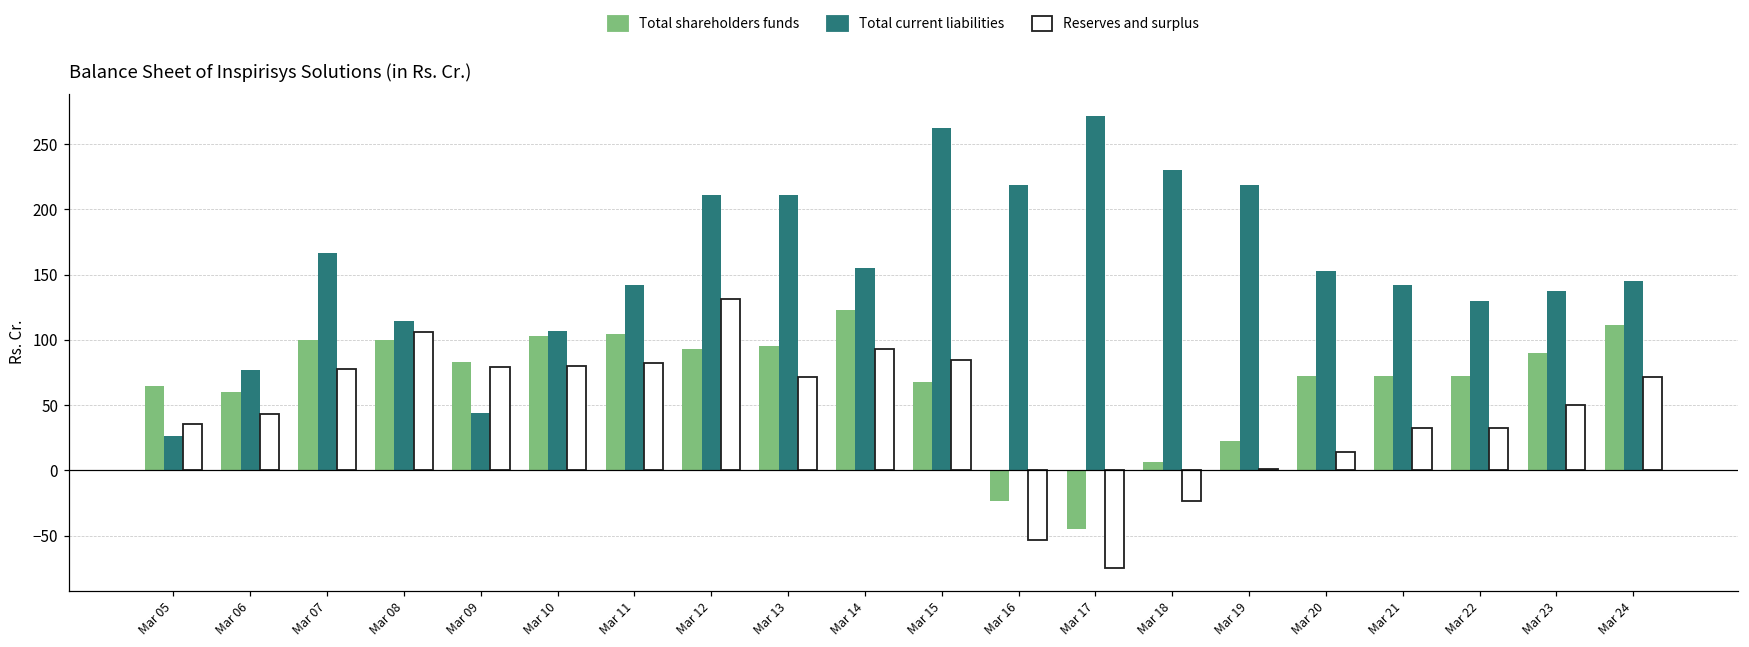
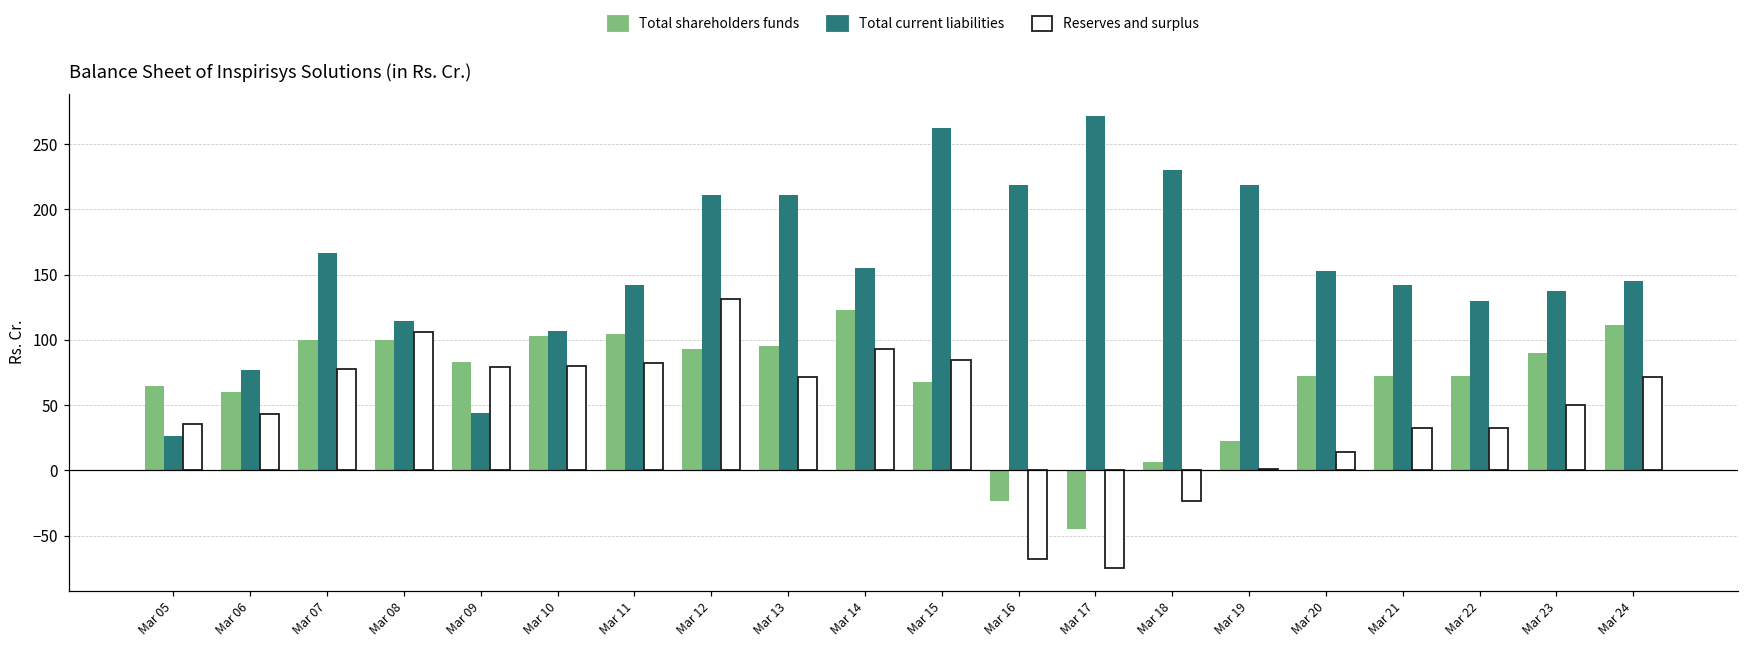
  {
    "Total shareholders funds": {
      "Mar 05": 65,
      "Mar 06": 60,
      "Mar 07": 100,
      "Mar 08": 100,
      "Mar 09": 83,
      "Mar 10": 103,
      "Mar 11": 105,
      "Mar 12": 93,
      "Mar 13": 95,
      "Mar 14": 123,
      "Mar 15": 68,
      "Mar 16": -24,
      "Mar 17": -45,
      "Mar 18": 6,
      "Mar 19": 23,
      "Mar 20": 72,
      "Mar 21": 72,
      "Mar 22": 72,
      "Mar 23": 90,
      "Mar 24": 111
    },
    "Total current liabilities": {
      "Mar 05": 27,
      "Mar 06": 77,
      "Mar 07": 167,
      "Mar 08": 114,
      "Mar 09": 44,
      "Mar 10": 107,
      "Mar 11": 142,
      "Mar 12": 211,
      "Mar 13": 211,
      "Mar 14": 155,
      "Mar 15": 263,
      "Mar 16": 219,
      "Mar 17": 271,
      "Mar 18": 230,
      "Mar 19": 219,
      "Mar 20": 153,
      "Mar 21": 142,
      "Mar 22": 129,
      "Mar 23": 137,
      "Mar 24": 145
    },
    "Reserves and surplus": {
      "Mar 05": 36,
      "Mar 06": 43,
      "Mar 07": 78,
      "Mar 08": 106,
      "Mar 09": 80,
      "Mar 10": 80,
      "Mar 11": 82,
      "Mar 12": 132,
      "Mar 13": 71,
      "Mar 14": 93,
      "Mar 15": 84,
-     "Mar 16": -53,
+     "Mar 16": -68,
      "Mar 17": -75,
      "Mar 18": -23,
      "Mar 20": 14,
      "Mar 21": 32,
      "Mar 22": 32,
      "Mar 23": 50,
      "Mar 24": 71
    }
  }
